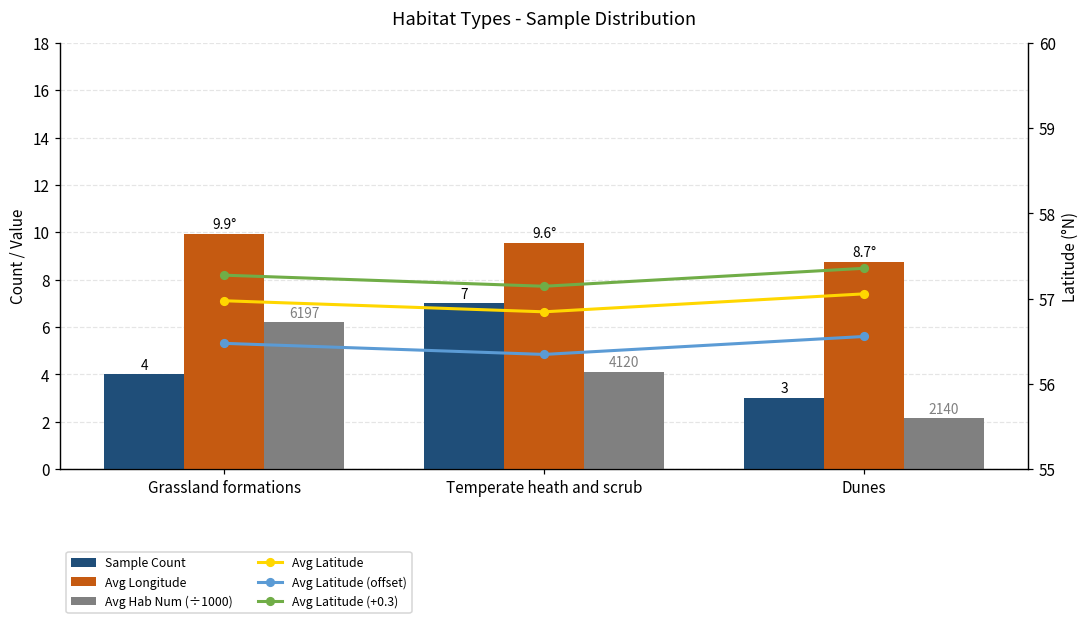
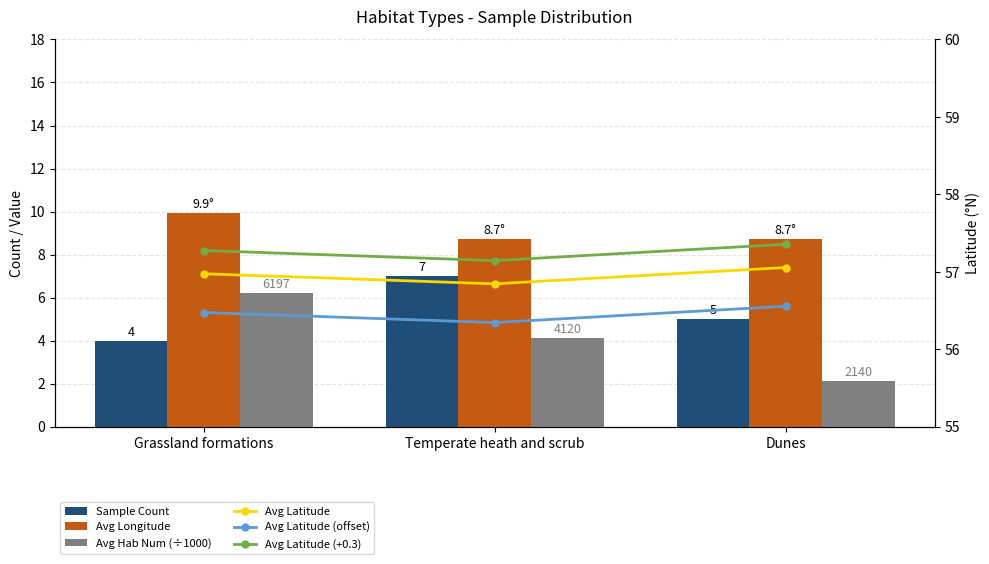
  {
    "Sample Count": {
      "Grassland formations": "4",
      "Temperate heath and scrub": "7",
-     "Dunes": "3"
+     "Dunes": "5"
    },
    "Avg Longitude": {
      "Grassland formations": "9.9°",
-     "Temperate heath and scrub": "9.6°",
+     "Temperate heath and scrub": "8.7°",
      "Dunes": "8.7°"
    }
  }
